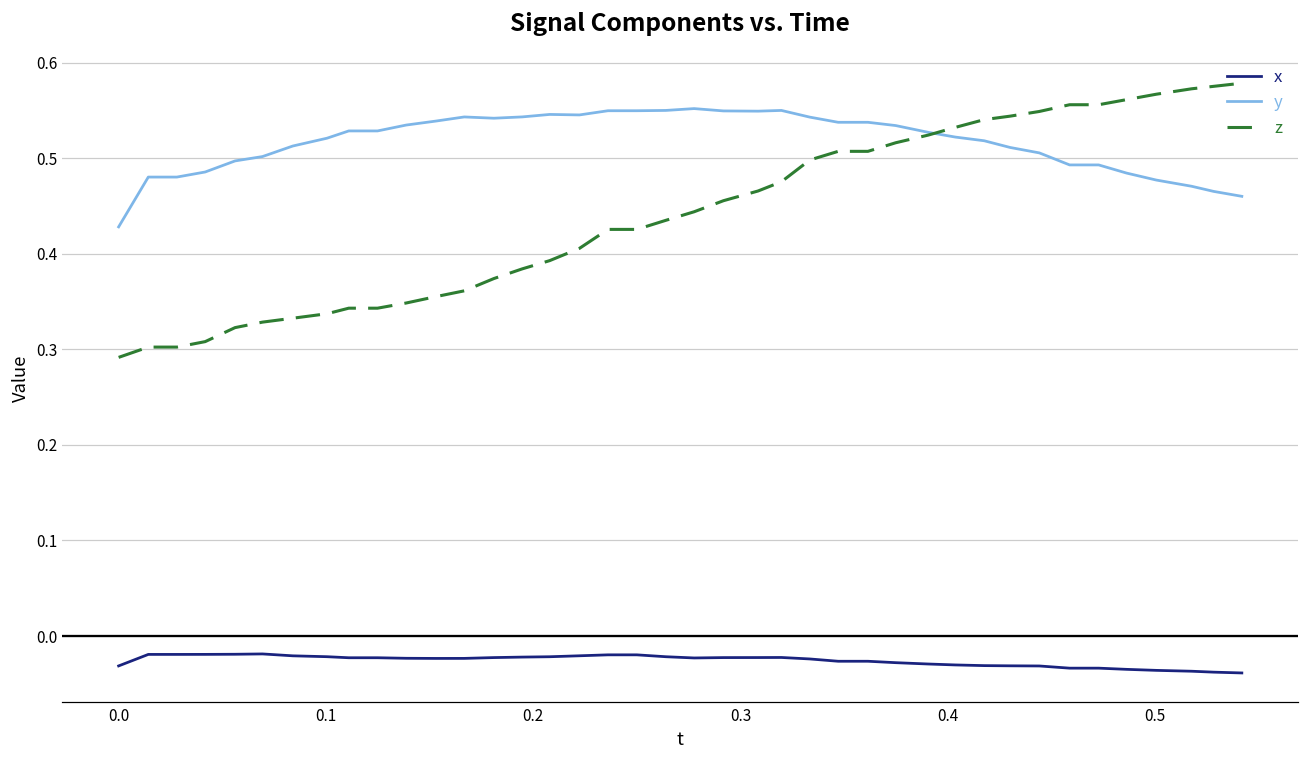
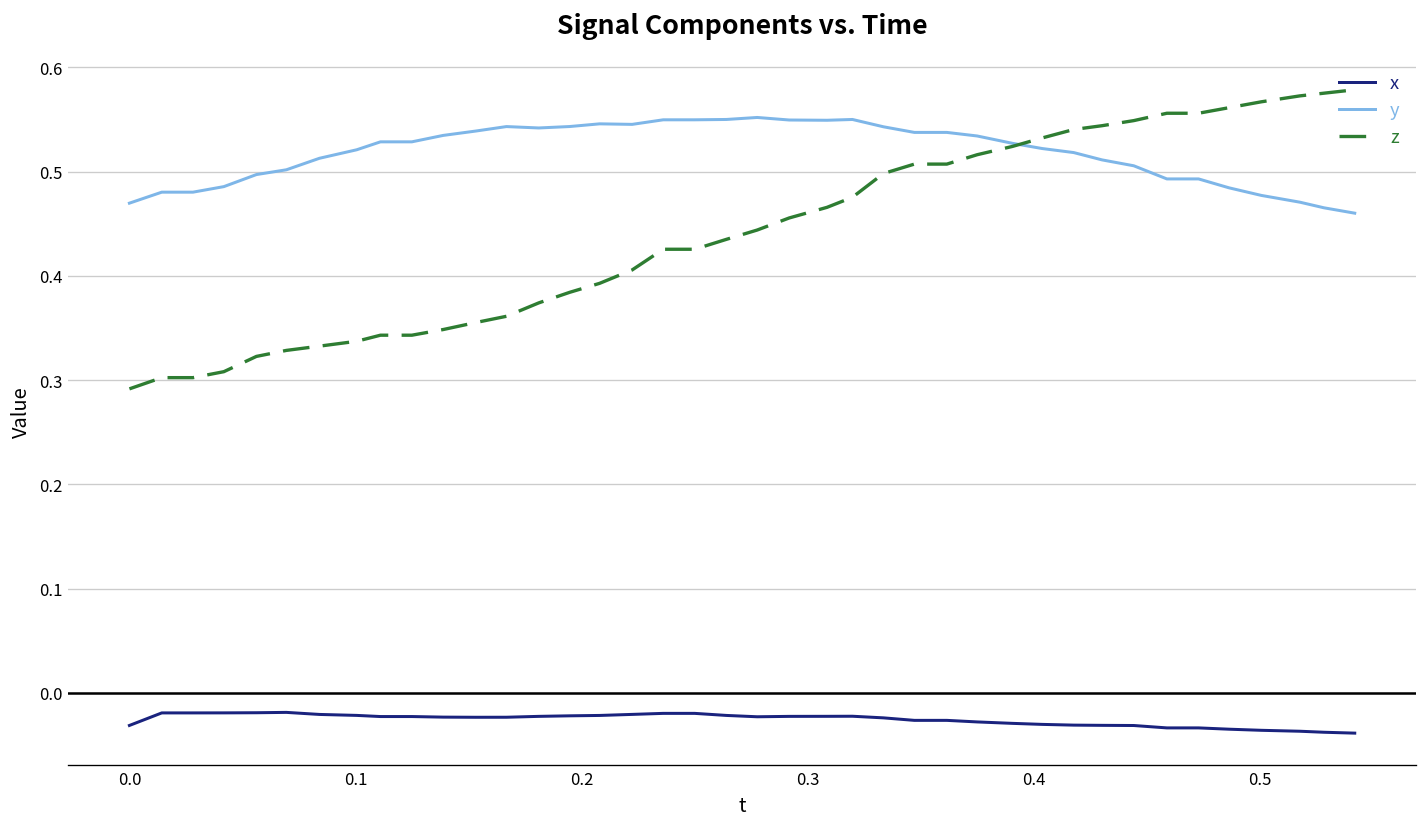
  {
    "x": {
      "0.0": -0.03
    },
    "y": {
-     "0.0": 0.43
+     "0.0": 0.47
    },
    "z": {
      "0.0": 0.29
    }
  }
